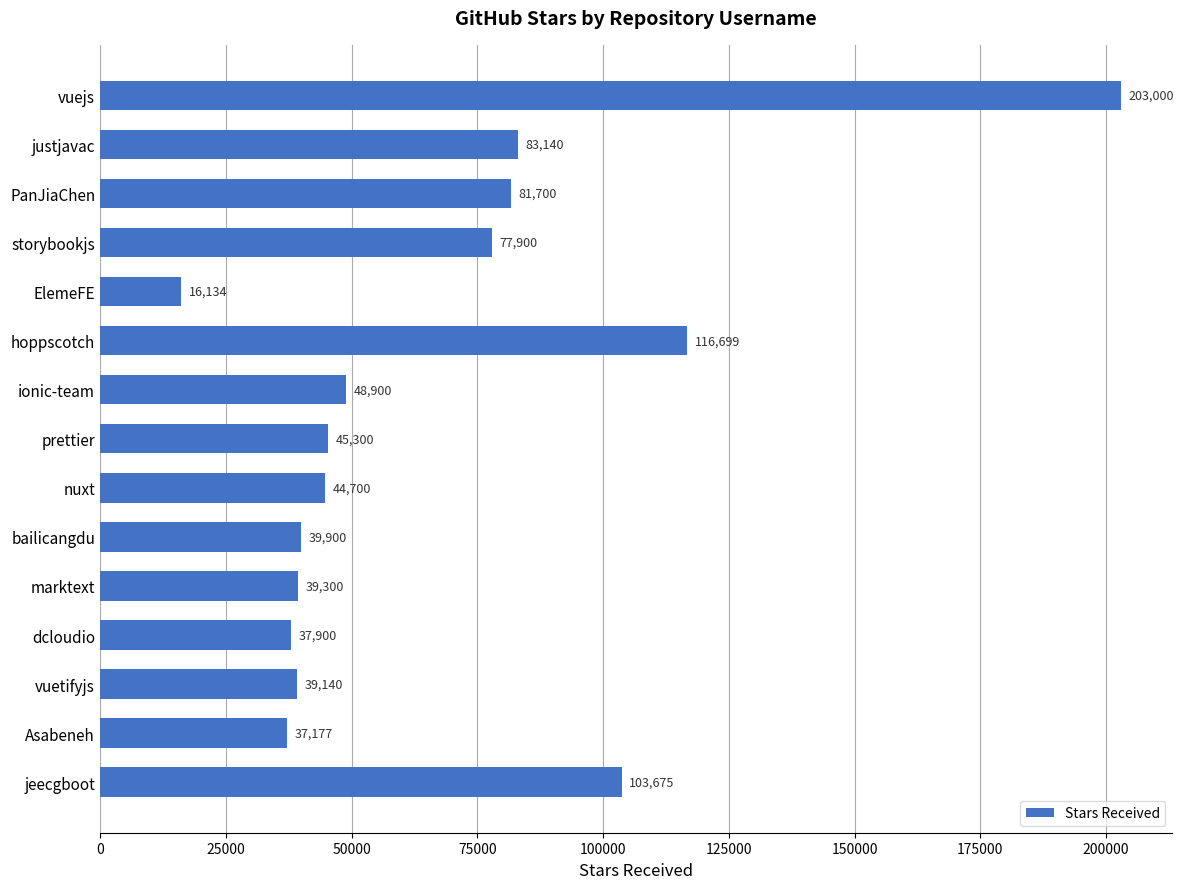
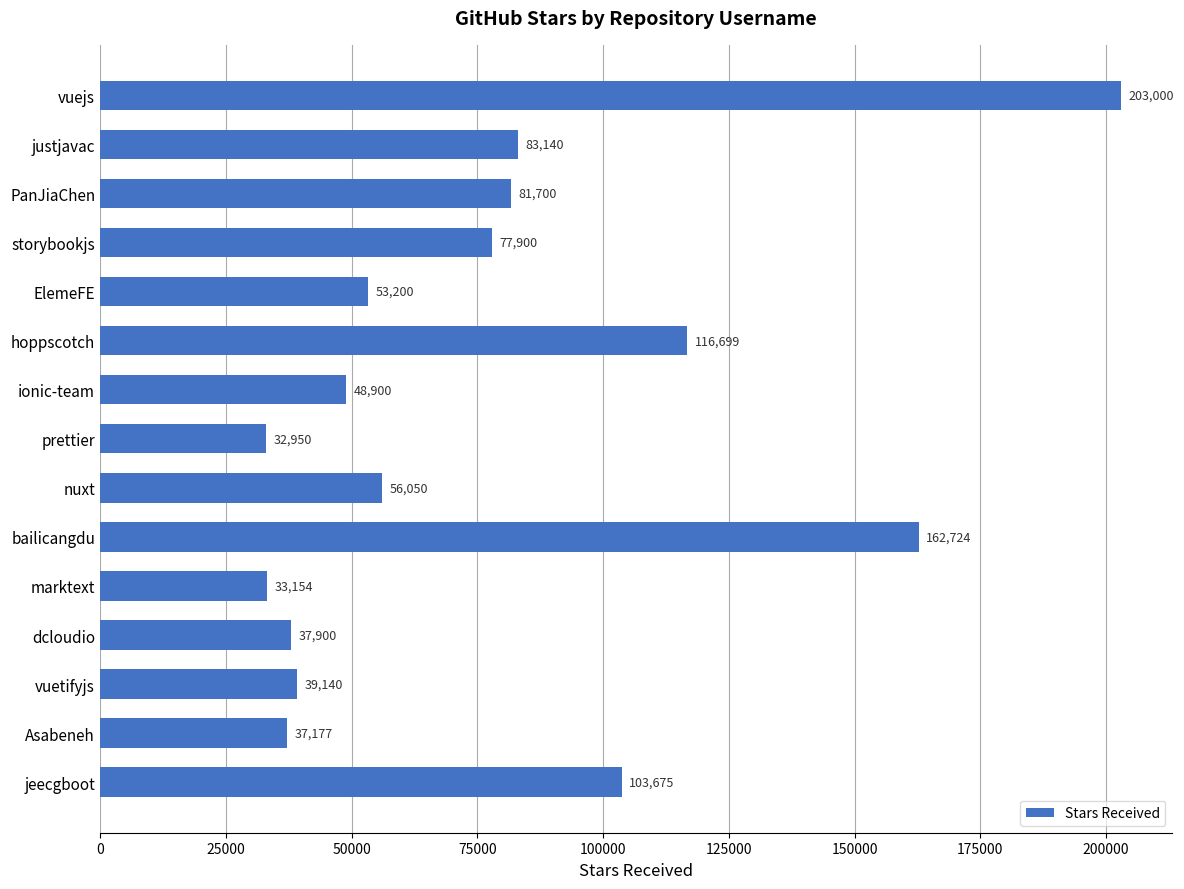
  {
    "vuejs": "203,000",
    "justjavac": "83,140",
    "PanJiaChen": "81,700",
    "storybookjs": "77,900",
-   "ElemeFE": "16,134",
+   "ElemeFE": "53,200",
    "hoppscotch": "116,699",
    "ionic-team": "48,900",
-   "prettier": "45,300",
-   "nuxt": "44,700",
-   "bailicangdu": "39,900",
-   "marktext": "39,300",
+   "prettier": "32,950",
+   "nuxt": "56,050",
+   "bailicangdu": "162,724",
+   "marktext": "33,154",
    "dcloudio": "37,900",
    "vuetifyjs": "39,140",
    "Asabeneh": "37,177",
    "jeecgboot": "103,675"
  }
